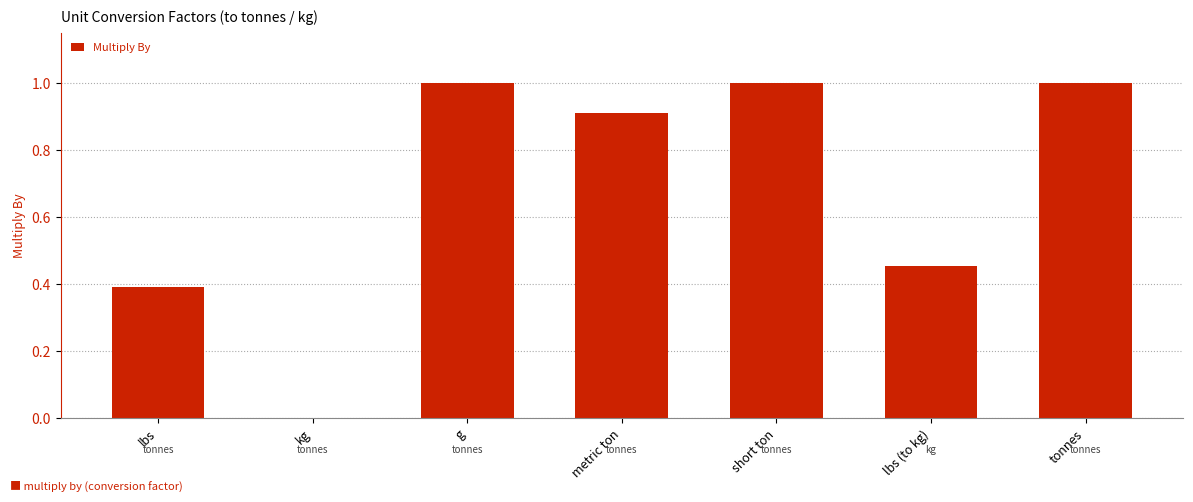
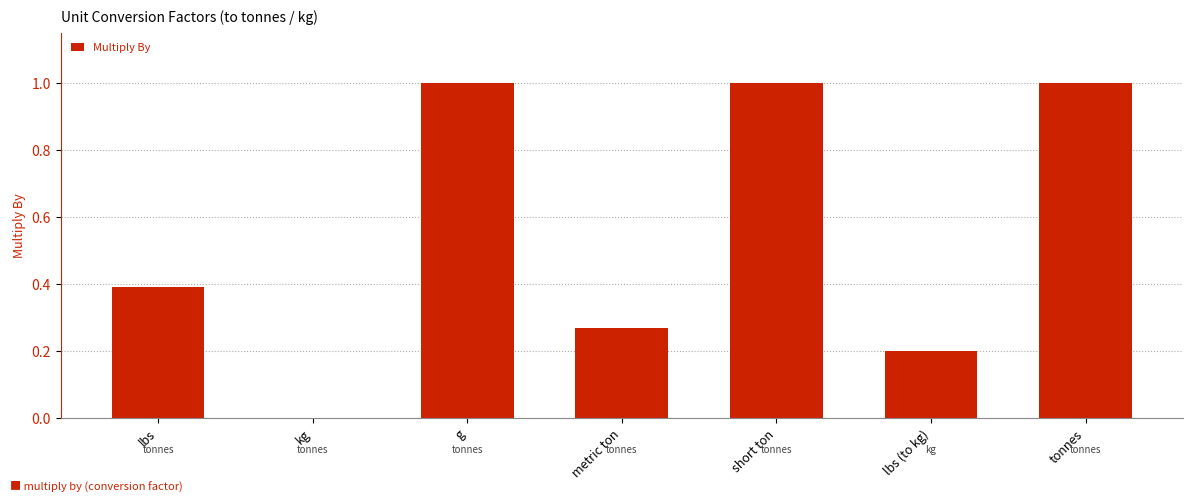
  {
    "lbs": 0.39,
    "g": 1.00,
-   "metric ton": 0.91,
+   "metric ton": 0.27,
    "short ton": 1.00,
-   "lbs (to kg)": 0.45,
+   "lbs (to kg)": 0.20,
    "tonnes": 1.00
  }
